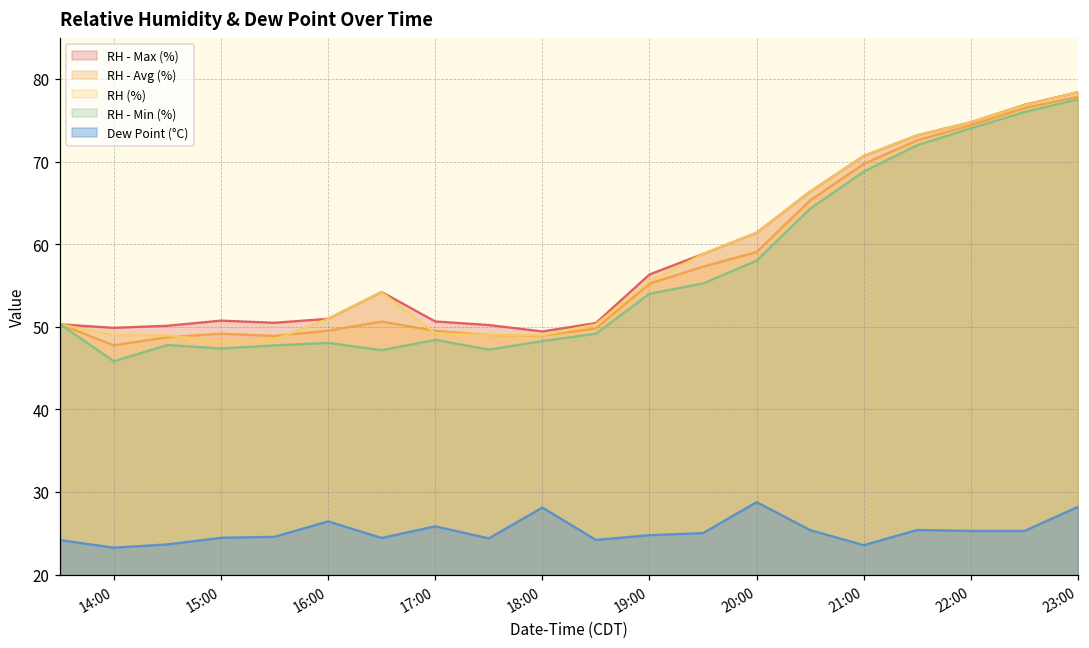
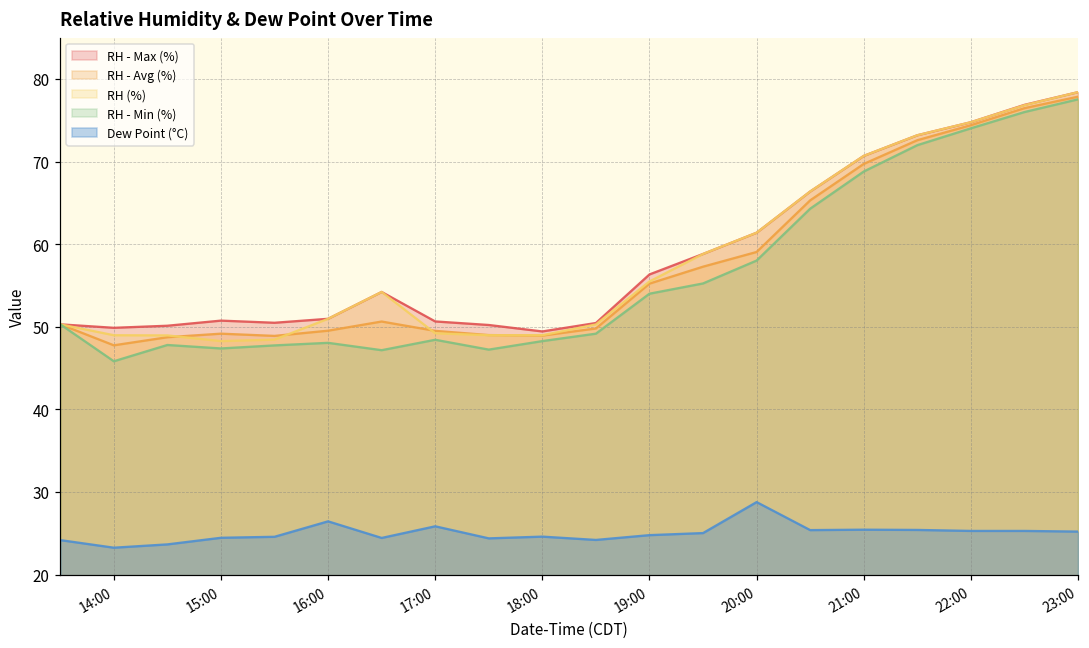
  {
    "Dew Point (°C)": {
      "14:00": 23,
      "15:00": 24,
      "16:00": 26,
      "17:00": 26,
-     "18:00": 28,
+     "18:00": 25,
      "19:00": 25,
      "20:00": 29,
-     "21:00": 24,
+     "21:00": 25,
      "22:00": 25,
-     "23:00": 28
+     "23:00": 25
    }
  }
